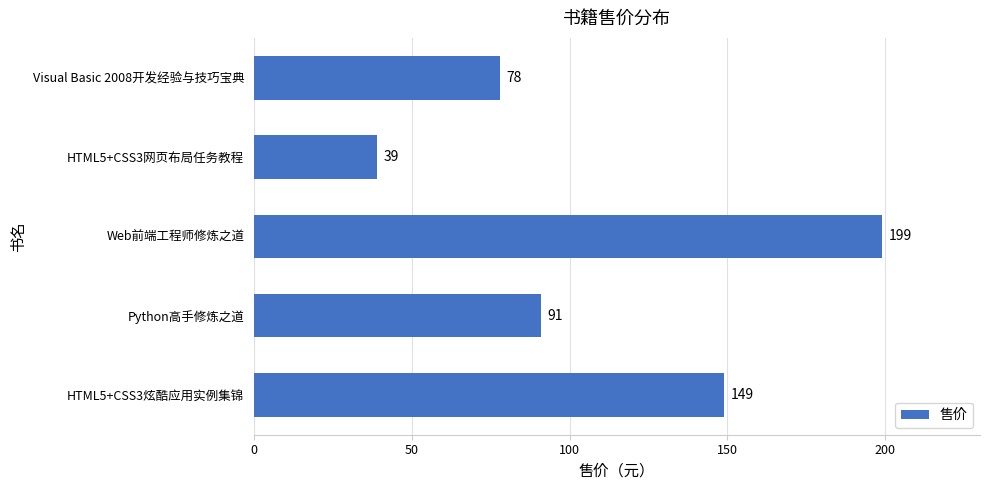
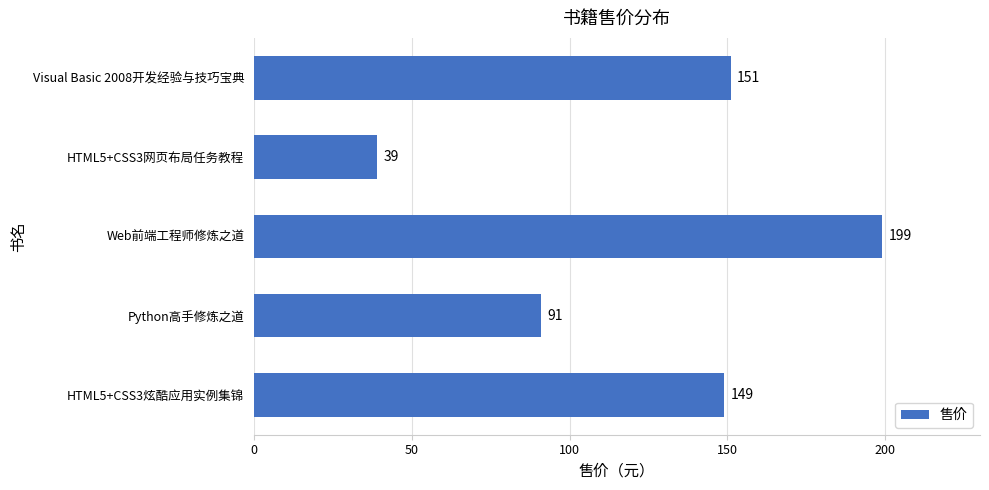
  {
-   "Visual Basic 2008开发经验与技巧宝典": 78,
+   "Visual Basic 2008开发经验与技巧宝典": 151,
    "HTML5+CSS3网页布局任务教程": 39,
    "Web前端工程师修炼之道": 199,
    "Python高手修炼之道": 91,
    "HTML5+CSS3炫酷应用实例集锦": 149
  }
